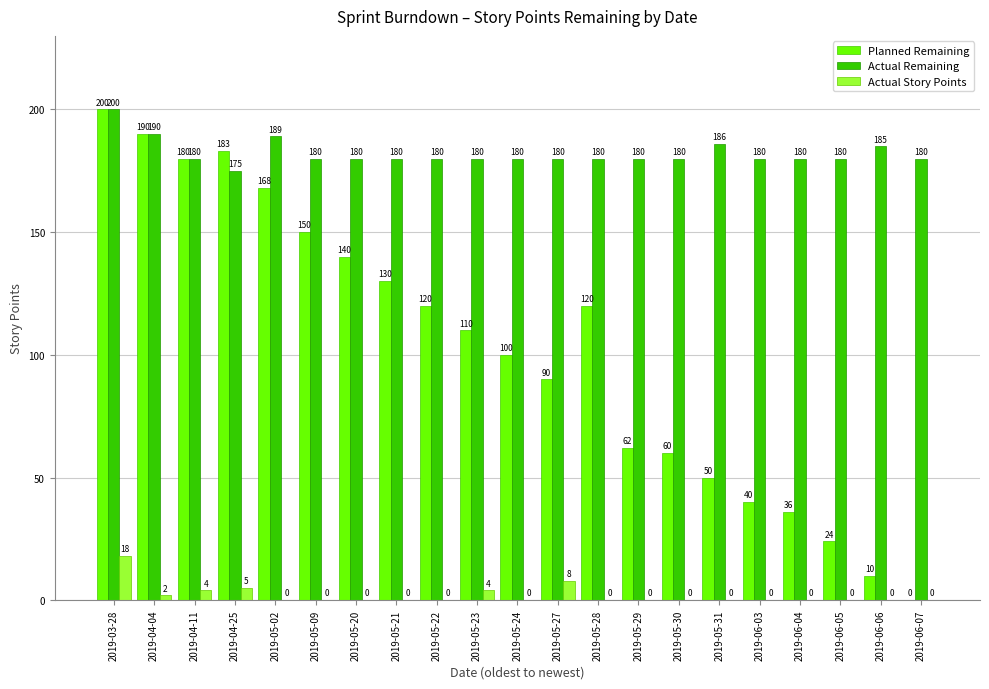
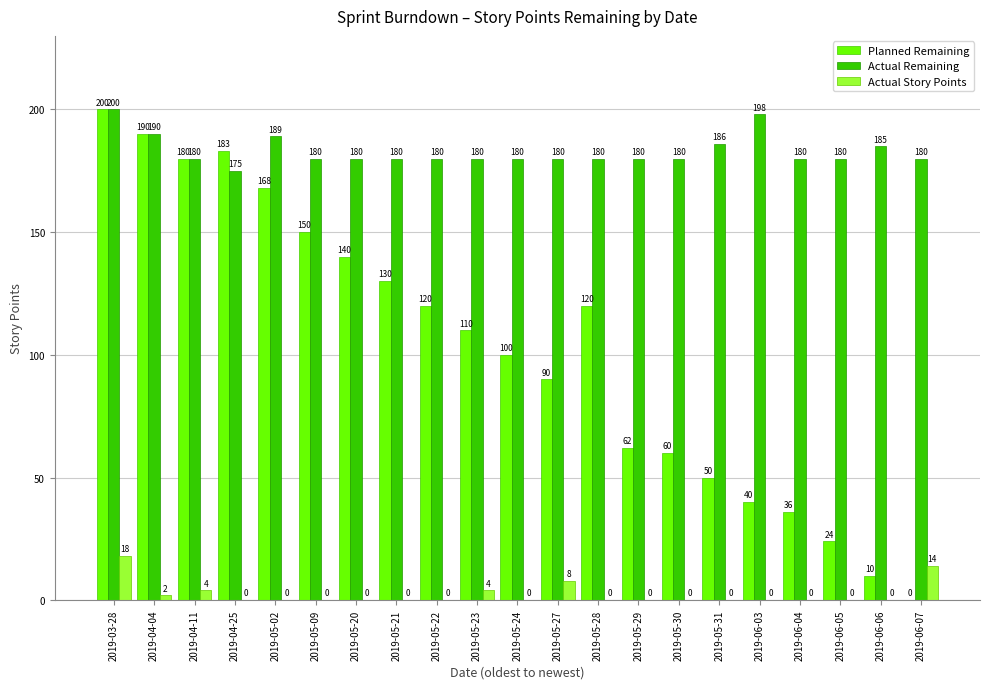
  {
    "Planned Remaining": {
      "2019-04-25": 183,
      "2019-05-02": 168,
      "2019-05-09": 150,
      "2019-05-20": 140,
      "2019-05-21": 130,
      "2019-05-22": 120,
      "2019-05-23": 110,
      "2019-05-24": 100,
      "2019-05-27": 90,
      "2019-05-28": 120,
      "2019-05-29": 62,
      "2019-05-30": 60,
      "2019-05-31": 50,
      "2019-06-03": 40,
      "2019-06-04": 36,
      "2019-06-05": 24,
      "2019-06-06": 10,
      "2019-06-07": 0
    },
    "Actual Remaining": {
      "2019-04-25": 175,
      "2019-05-02": 189,
      "2019-05-09": 180,
      "2019-05-20": 180,
      "2019-05-21": 180,
      "2019-05-22": 180,
      "2019-05-23": 180,
      "2019-05-24": 180,
      "2019-05-27": 180,
      "2019-05-28": 180,
      "2019-05-29": 180,
      "2019-05-30": 180,
      "2019-05-31": 186,
-     "2019-06-03": 180,
+     "2019-06-03": 198,
      "2019-06-04": 180,
      "2019-06-05": 180,
      "2019-06-06": 185,
      "2019-06-07": 180
    },
    "Actual Story Points": {
      "2019-03-28": 18,
      "2019-04-04": 2,
      "2019-04-11": 4,
-     "2019-04-25": 5,
+     "2019-04-25": 0,
      "2019-05-02": 0,
      "2019-05-09": 0,
      "2019-05-20": 0,
      "2019-05-21": 0,
      "2019-05-22": 0,
      "2019-05-23": 4,
      "2019-05-24": 0,
      "2019-05-27": 8,
      "2019-05-28": 0,
      "2019-05-29": 0,
      "2019-05-30": 0,
      "2019-05-31": 0,
      "2019-06-03": 0,
      "2019-06-04": 0,
      "2019-06-05": 0,
      "2019-06-06": 0,
-     "2019-06-07": 0
+     "2019-06-07": 14
    }
  }
